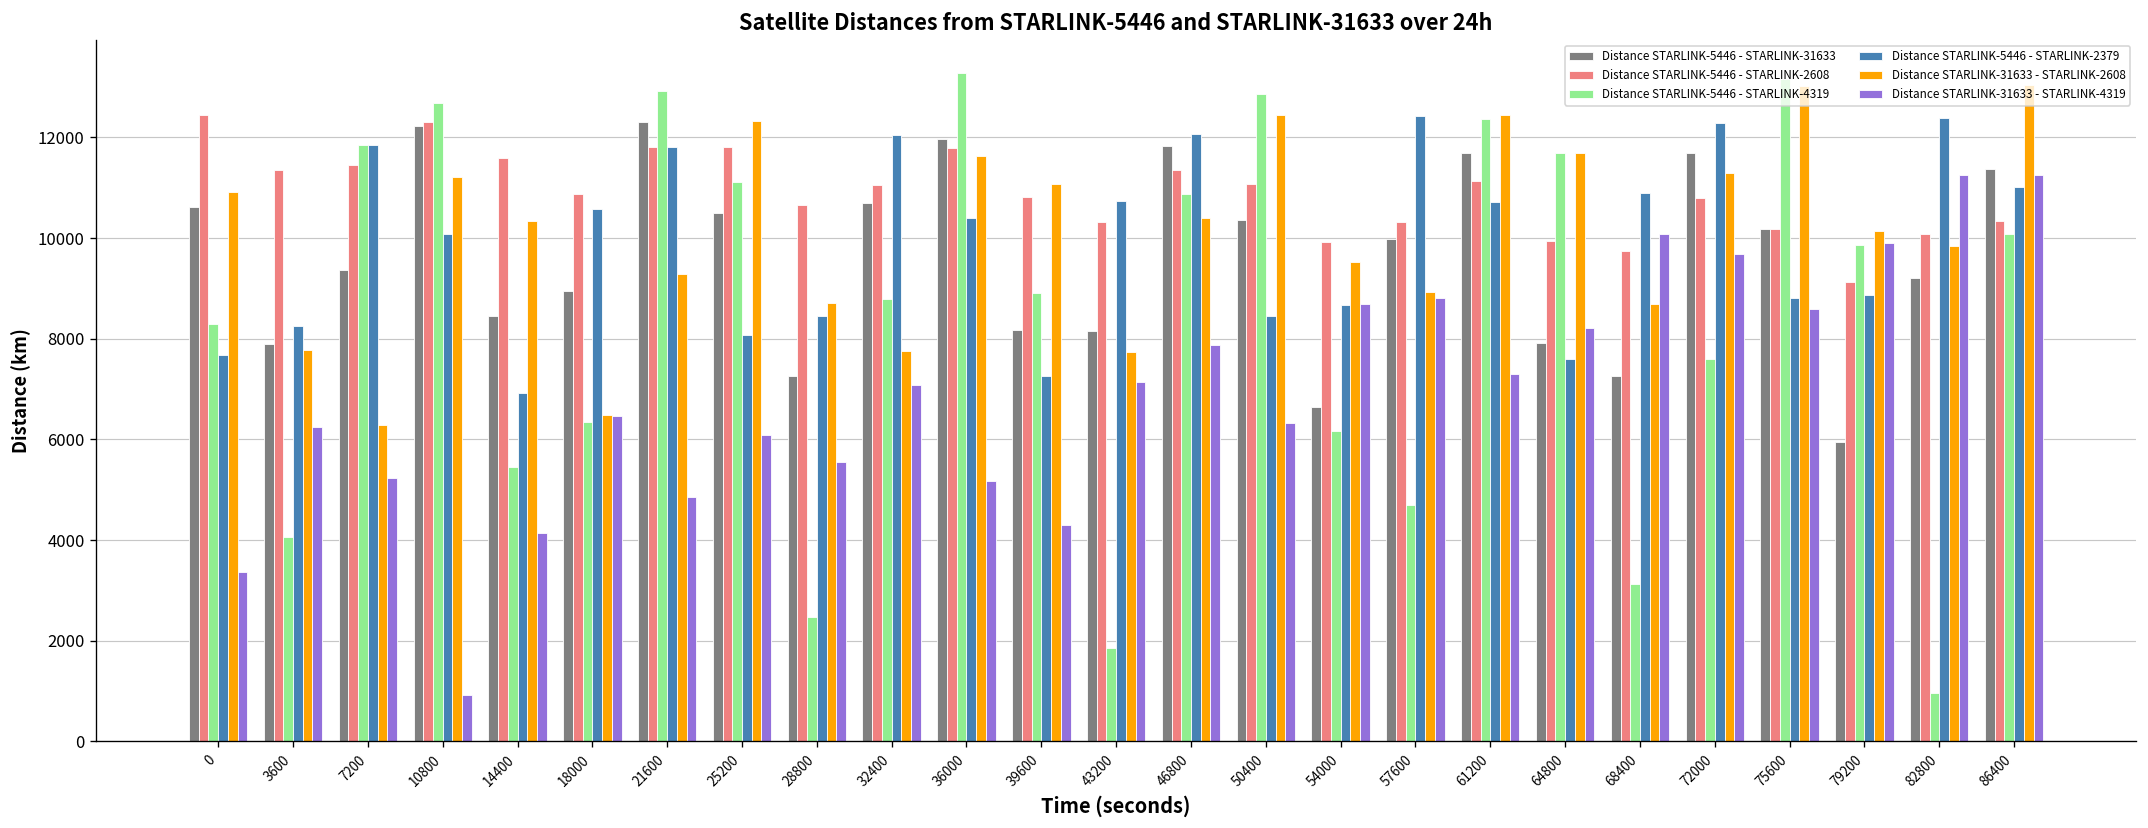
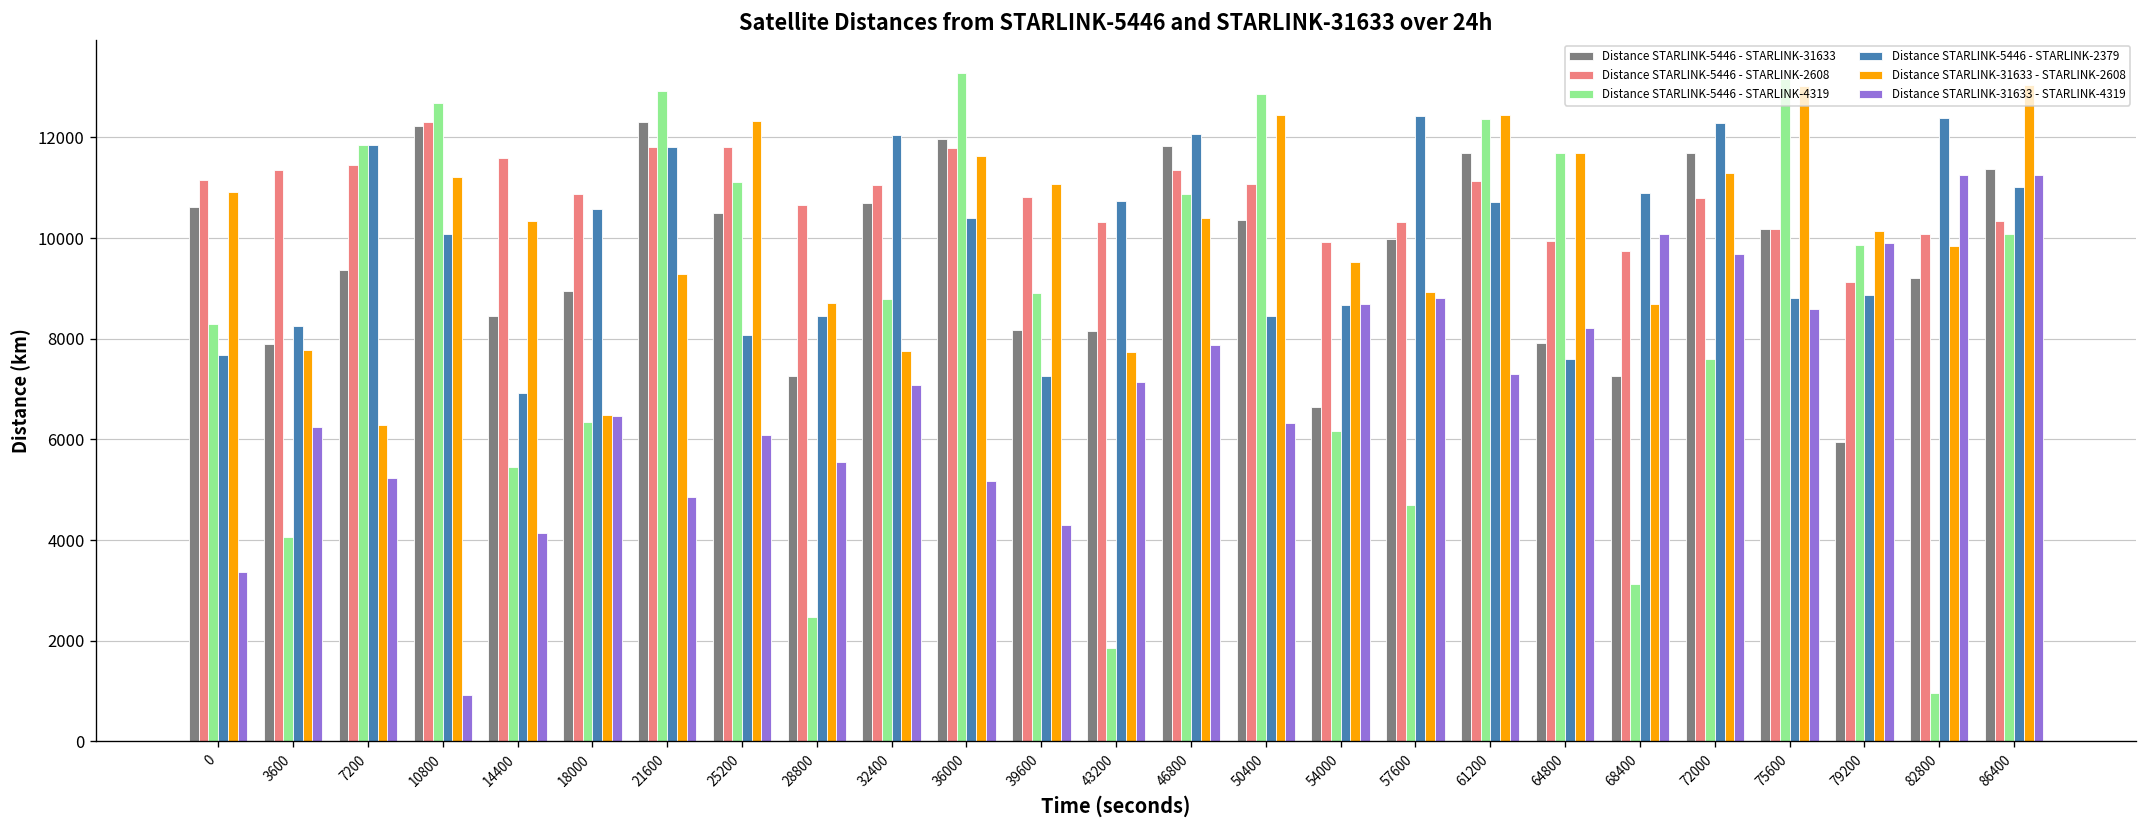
  {
    "Distance STARLINK-5446 - STARLINK-31633": {
      "0": 10600,
      "3600": 7900,
      "7200": 9400,
      "10800": 12200,
      "14400": 8500,
      "18000": 8900,
      "21600": 12300,
      "25200": 10500,
      "28800": 7300,
      "32400": 10700,
      "36000": 12000,
      "39600": 8200,
      "43200": 8200,
      "46800": 11800,
      "50400": 10400,
      "54000": 6600,
      "57600": 10000,
      "61200": 11700,
      "64800": 7900,
      "68400": 7300,
      "72000": 11700,
      "75600": 10200,
      "79200": 6000,
      "82800": 9200,
      "86400": 11400
    },
    "Distance STARLINK-5446 - STARLINK-2608": {
-     "0": 12400,
+     "0": 11200,
      "3600": 11400,
      "7200": 11400,
      "10800": 12300,
      "14400": 11600,
      "18000": 10900,
      "21600": 11800,
      "25200": 11800,
      "28800": 10700,
      "32400": 11100,
      "36000": 11800,
      "39600": 10800,
      "43200": 10300,
      "46800": 11400,
      "50400": 11100,
      "54000": 9900,
      "57600": 10300,
      "61200": 11100,
      "64800": 9900,
      "68400": 9700,
      "72000": 10800,
      "75600": 10200,
      "79200": 9100,
      "82800": 10100,
      "86400": 10300
    },
    "Distance STARLINK-5446 - STARLINK-4319": {
      "0": 8300,
      "3600": 4100,
      "7200": 11900,
      "10800": 12700,
      "14400": 5400,
      "18000": 6400,
      "21600": 12900,
      "25200": 11100,
      "28800": 2500,
      "32400": 8800,
      "36000": 13300,
      "39600": 8900,
      "43200": 1900,
      "46800": 10900,
      "50400": 12900,
      "54000": 6200,
      "57600": 4700,
      "61200": 12400,
      "64800": 11700,
      "68400": 3100,
      "72000": 7600,
      "79200": 9900,
      "82800": 1000,
      "86400": 10100
    },
    "Distance STARLINK-5446 - STARLINK-2379": {
      "0": 7700,
      "3600": 8200,
      "7200": 11900,
      "10800": 10100,
      "14400": 6900,
      "18000": 10600,
      "21600": 11800,
      "25200": 8100,
      "28800": 8500,
      "32400": 12000,
      "36000": 10400,
      "39600": 7300,
      "43200": 10700,
      "46800": 12100,
      "50400": 8400,
      "54000": 8700,
      "57600": 12400,
      "61200": 10700,
      "64800": 7600,
      "68400": 10900,
      "72000": 12300,
      "75600": 8800,
      "79200": 8900,
      "82800": 12400,
      "86400": 11000
    },
    "Distance STARLINK-31633 - STARLINK-2608": {
      "0": 10900,
      "3600": 7800,
      "7200": 6300,
      "10800": 11200,
      "14400": 10300,
      "18000": 6500,
      "21600": 9300,
      "25200": 12300,
      "28800": 8700,
      "32400": 7800,
      "36000": 11600,
      "39600": 11100,
      "43200": 7700,
      "46800": 10400,
      "50400": 12400,
      "54000": 9500,
      "57600": 8900,
      "61200": 12400,
      "64800": 11700,
      "68400": 8700,
      "72000": 11300,
      "79200": 10100,
      "82800": 9800
    },
    "Distance STARLINK-31633 - STARLINK-4319": {
      "0": 3400,
      "3600": 6200,
      "7200": 5200,
      "10800": 900,
      "14400": 4100,
      "18000": 6500,
      "21600": 4900,
      "25200": 6100,
      "28800": 5500,
      "32400": 7100,
      "36000": 5200,
      "39600": 4300,
      "43200": 7100,
      "46800": 7900,
      "50400": 6300,
      "54000": 8700,
      "57600": 8800,
      "61200": 7300,
      "64800": 8200,
      "68400": 10100,
      "72000": 9700,
      "75600": 8600,
      "79200": 9900,
      "82800": 11300,
      "86400": 11300
    }
  }
